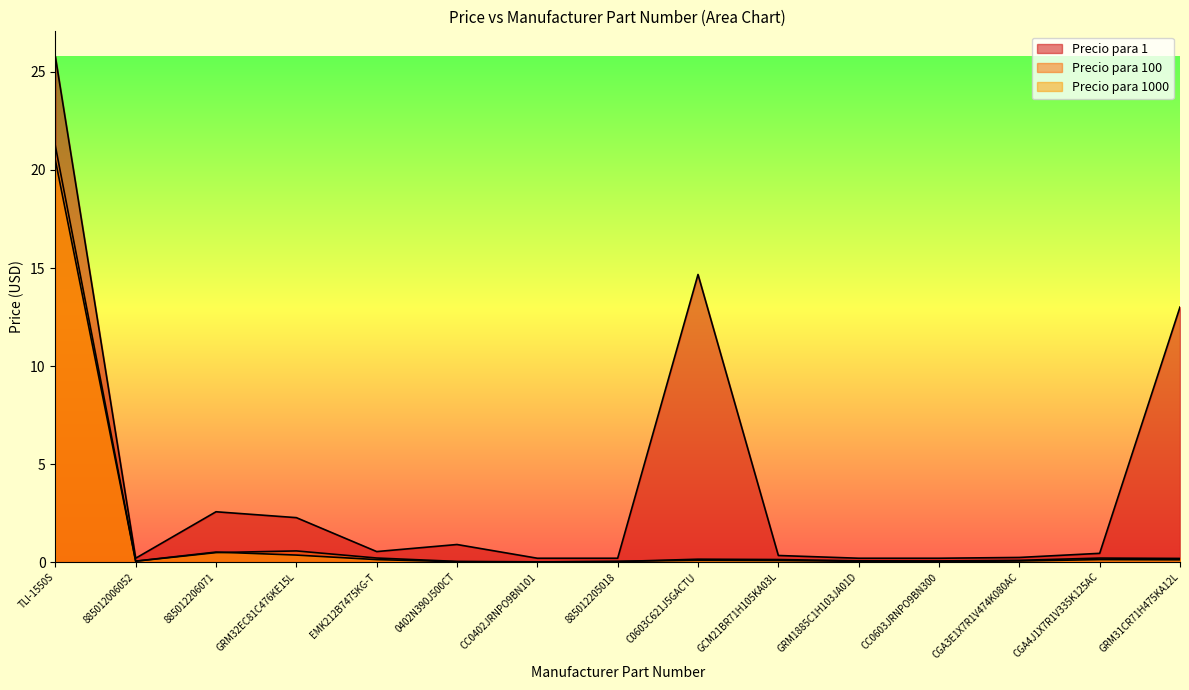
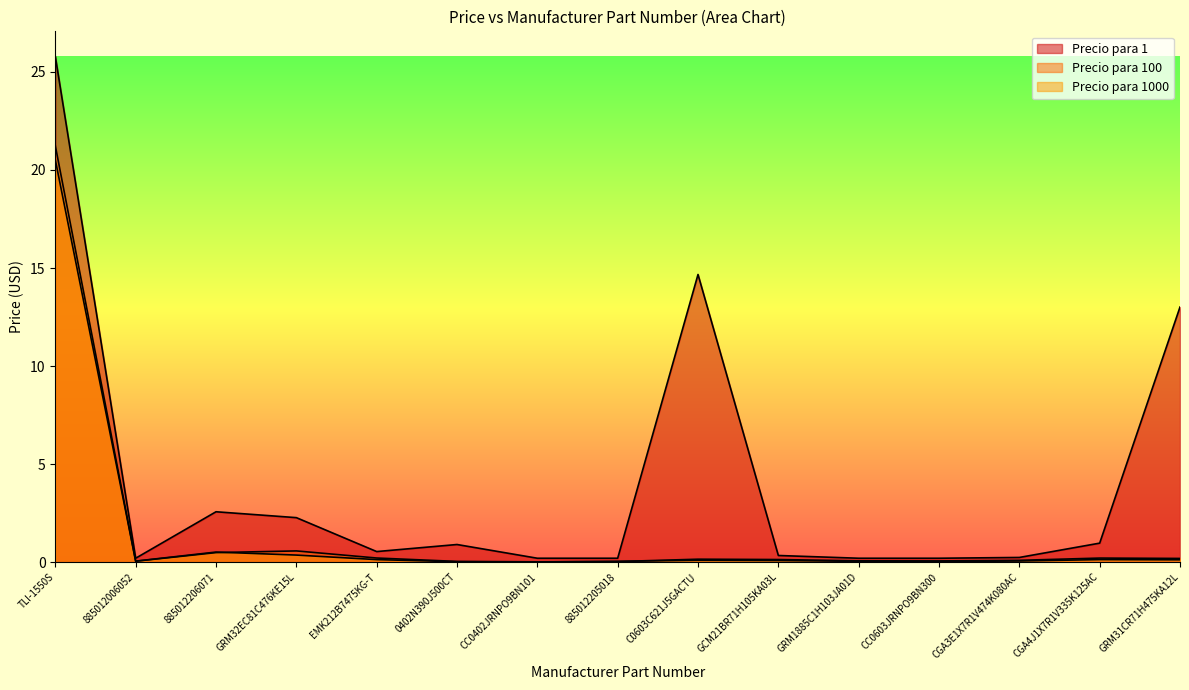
  {
    "Precio para 1": {
      "TLI-1550S": 25.8,
      "885012006052": 0.2,
      "885012206071": 2.6,
      "GRM32EC81C476KE15L": 2.3,
      "EMK212B7475KG-T": 0.5,
      "0402N390J500CT": 0.9,
      "CC0402JRNPO9BN101": 0.2,
      "885012205018": 0.2,
      "C0603C621J5GACTU": 14.7,
      "GCM21BR71H105KA03L": 0.3,
      "GRM1885C1H103JA01D": 0.2,
      "CC0603JRNPO9BN300": 0.2,
      "CGA3E1X7R1V474K080AC": 0.2,
-     "CGA4J1X7R1V335K125AC": 0.5,
+     "CGA4J1X7R1V335K125AC": 1.0,
      "GRM31CR71H475KA12L": 13.0
    }
  }
